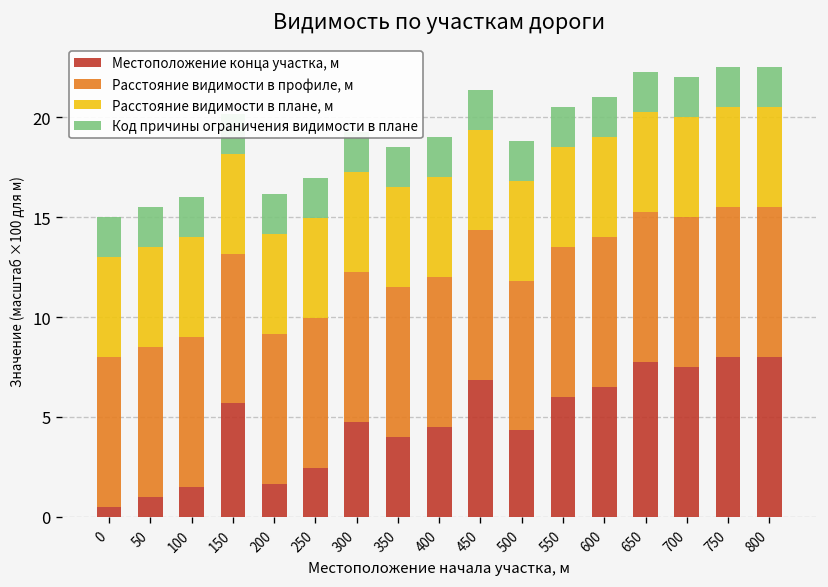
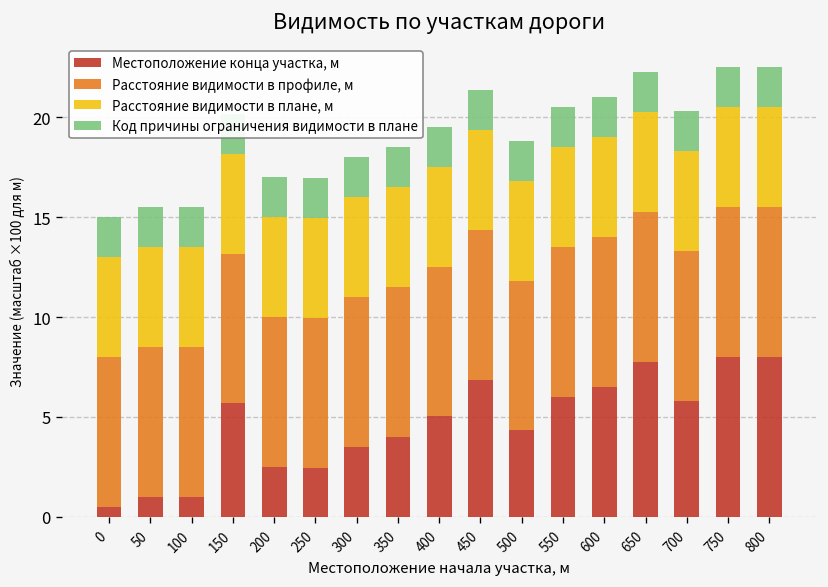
  {
    "Местоположение конца участка, м": {
      "0": 0.5,
      "50": 1.0,
-     "100": 1.5,
+     "100": 1.0,
      "150": 5.7,
-     "200": 1.7,
+     "200": 2.5,
      "250": 2.4,
-     "300": 4.8,
+     "300": 3.5,
      "350": 4.0,
-     "400": 4.5,
+     "400": 5.0,
      "450": 6.9,
      "500": 4.3,
      "550": 6.0,
      "600": 6.5,
      "650": 7.8,
-     "700": 7.5,
+     "700": 5.8,
      "750": 8.0,
      "800": 8.0
    },
    "Расстояние видимости в профиле, м": {
      "0": 7.5,
      "50": 7.5,
      "100": 7.5,
      "150": 7.5,
      "200": 7.5,
      "250": 7.5,
      "300": 7.5,
      "350": 7.5,
      "400": 7.5,
      "450": 7.5,
      "500": 7.5,
      "550": 7.5,
      "600": 7.5,
      "650": 7.5,
      "700": 7.5,
      "750": 7.5,
      "800": 7.5
    },
    "Расстояние видимости в плане, м": {
      "0": 5.0,
      "50": 5.0,
      "100": 5.0,
      "150": 5.0,
      "200": 5.0,
      "250": 5.0,
      "300": 5.0,
      "350": 5.0,
      "400": 5.0,
      "450": 5.0,
      "500": 5.0,
      "550": 5.0,
      "600": 5.0,
      "650": 5.0,
      "700": 5.0,
      "750": 5.0,
      "800": 5.0
    },
    "Код причины ограничения видимости в плане": {
      "0": 2.0,
      "50": 2.0,
      "100": 2.0,
      "200": 2.0,
      "250": 2.0,
      "300": 2.0,
      "350": 2.0,
      "400": 2.0,
      "450": 2.0,
      "500": 2.0,
      "550": 2.0,
      "600": 2.0,
      "650": 2.0,
      "700": 2.0,
      "750": 2.0,
      "800": 2.0
    }
  }
